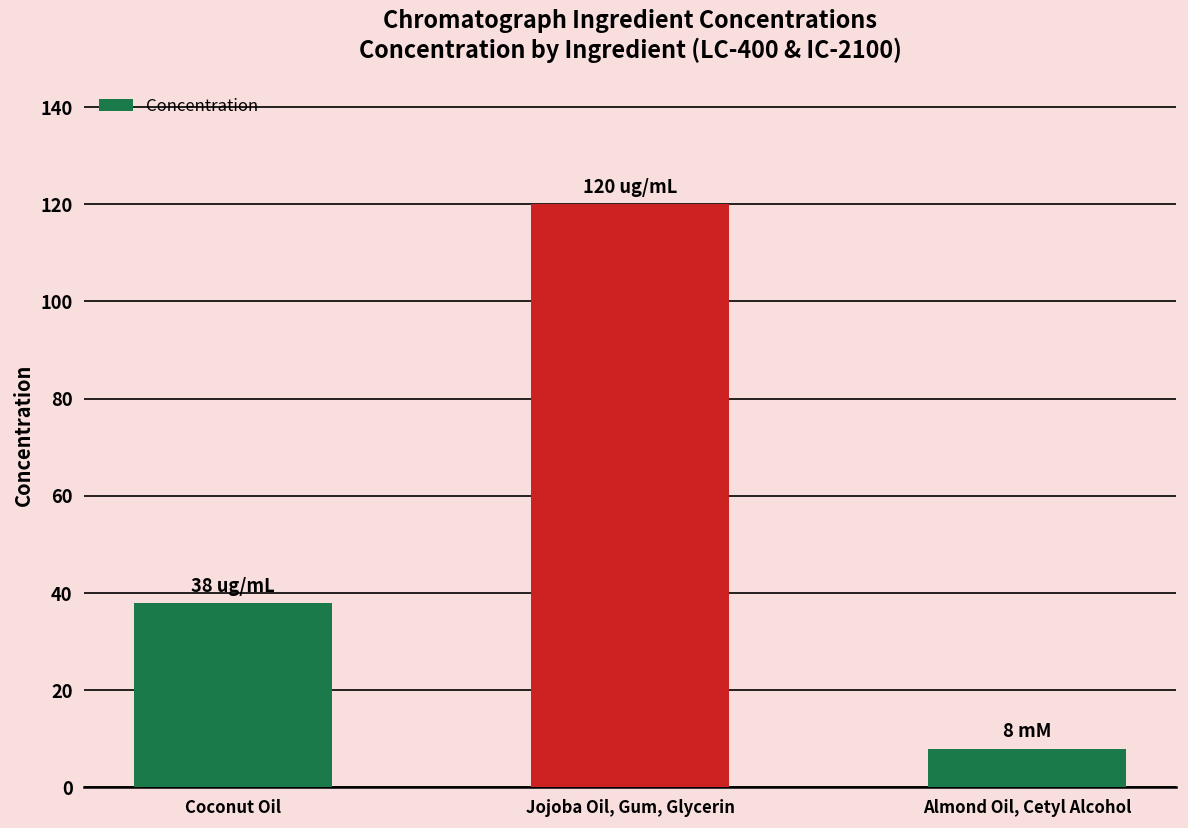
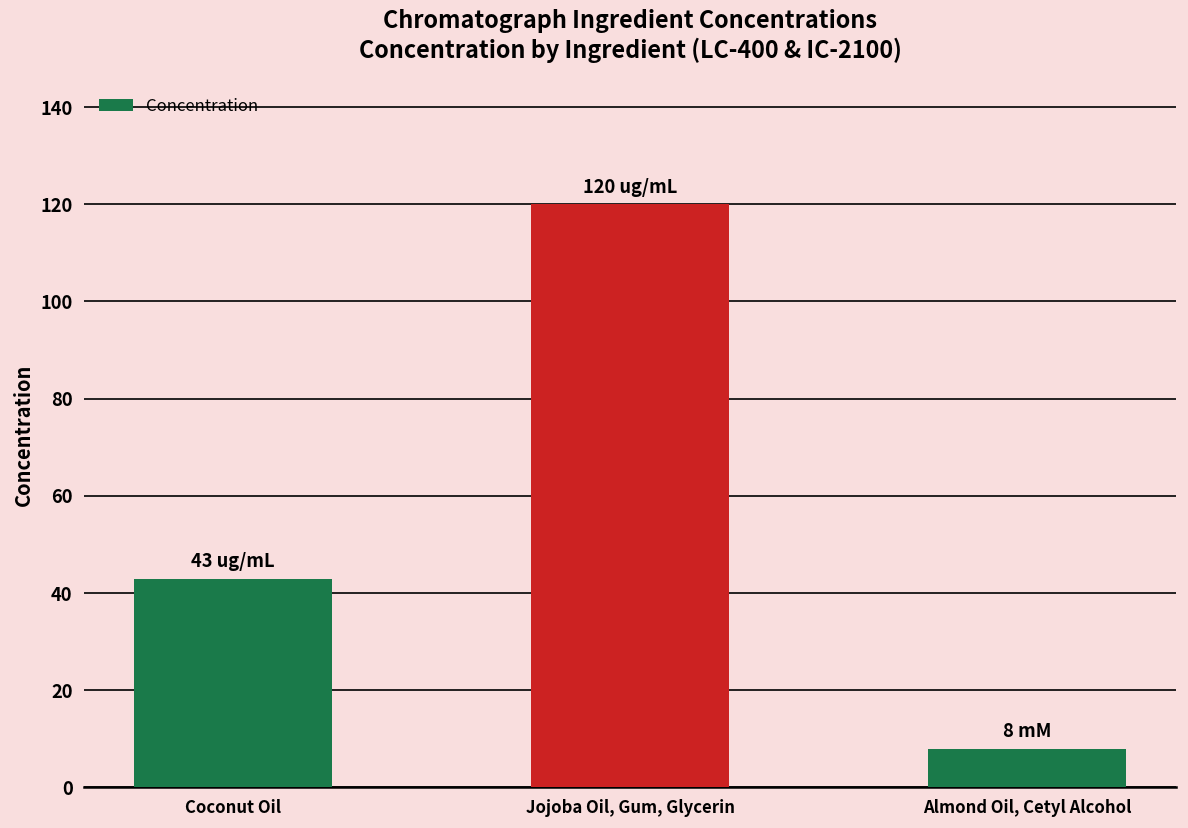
  {
-   "Coconut Oil": 38,
+   "Coconut Oil": 43,
    "Jojoba Oil, Gum, Glycerin": 120,
    "Almond Oil, Cetyl Alcohol": 8
  }
